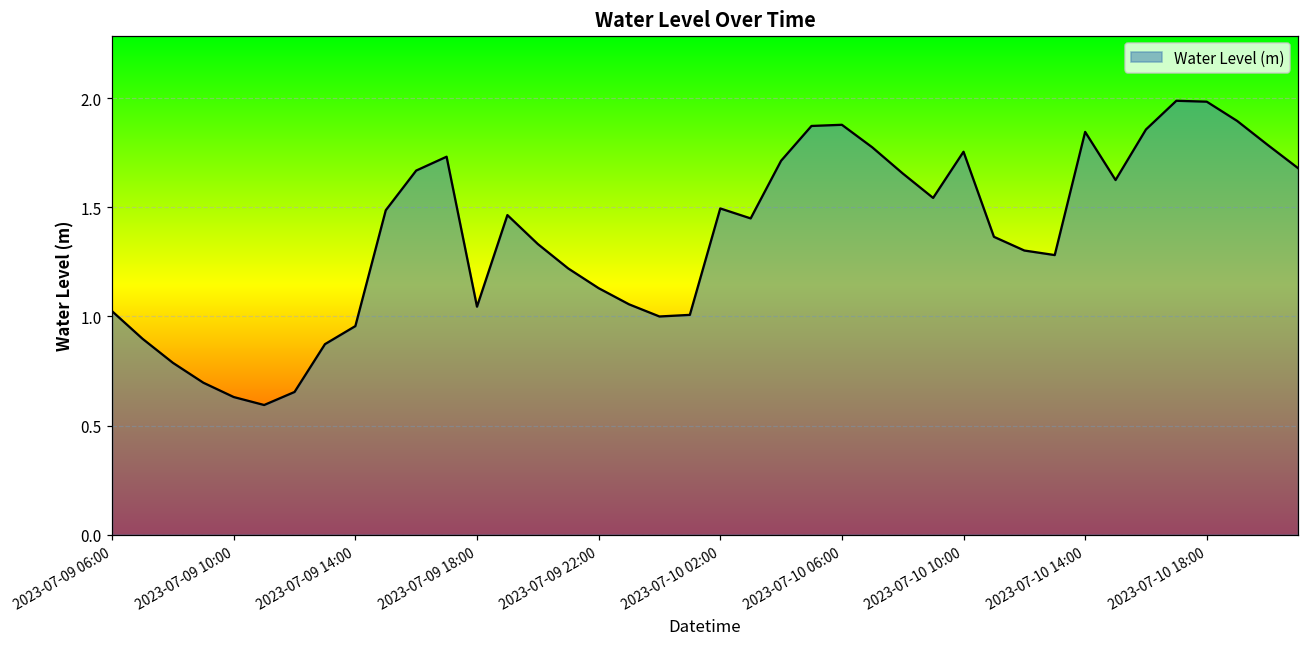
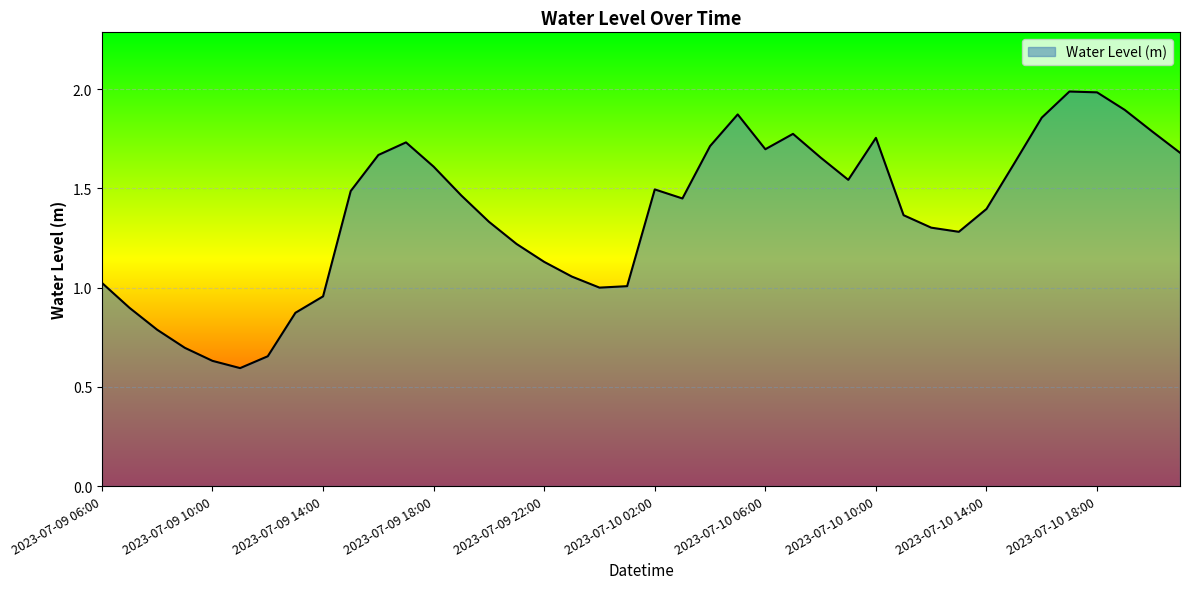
  {
    "2023-07-09 06:00": 1.02,
    "2023-07-09 10:00": 0.63,
    "2023-07-09 14:00": 0.96,
-   "2023-07-09 18:00": 1.04,
+   "2023-07-09 18:00": 1.61,
    "2023-07-09 22:00": 1.13,
    "2023-07-10 02:00": 1.49,
-   "2023-07-10 06:00": 1.88,
+   "2023-07-10 06:00": 1.70,
    "2023-07-10 10:00": 1.75,
-   "2023-07-10 14:00": 1.84,
+   "2023-07-10 14:00": 1.40,
    "2023-07-10 18:00": 1.98
  }
